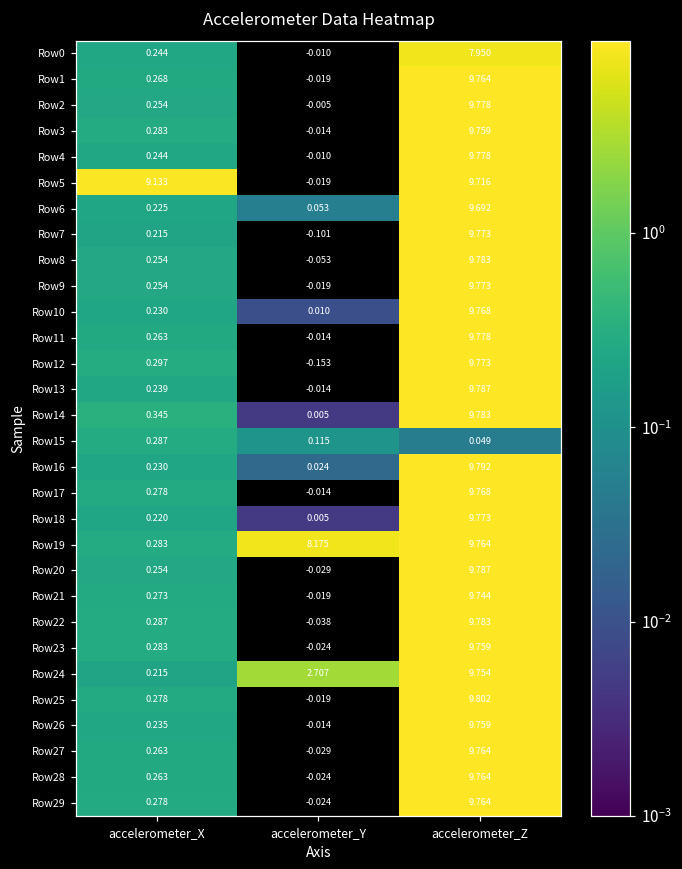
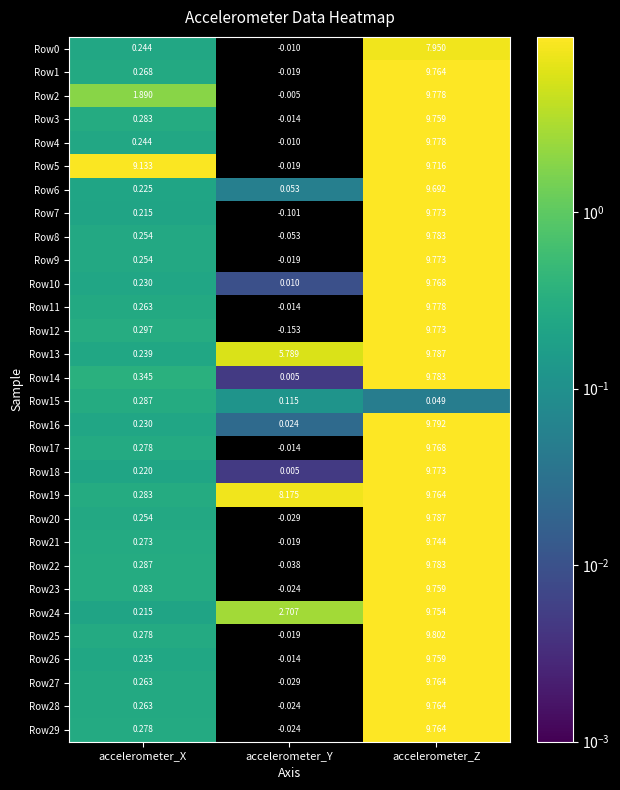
  {
    "Row0": {
      "accelerometer_X": 0.244,
      "accelerometer_Y": -0.010,
      "accelerometer_Z": 7.950
    },
    "Row1": {
      "accelerometer_X": 0.268,
      "accelerometer_Y": -0.019,
      "accelerometer_Z": 9.764
    },
    "Row2": {
-     "accelerometer_X": 0.254,
+     "accelerometer_X": 1.890,
      "accelerometer_Y": -0.005,
      "accelerometer_Z": 9.778
    },
    "Row3": {
      "accelerometer_X": 0.283,
      "accelerometer_Y": -0.014,
      "accelerometer_Z": 9.759
    },
    "Row4": {
      "accelerometer_X": 0.244,
      "accelerometer_Y": -0.010,
      "accelerometer_Z": 9.778
    },
    "Row5": {
      "accelerometer_X": 9.133,
      "accelerometer_Y": -0.019,
      "accelerometer_Z": 9.716
    },
    "Row6": {
      "accelerometer_X": 0.225,
      "accelerometer_Y": 0.053,
      "accelerometer_Z": 9.692
    },
    "Row7": {
      "accelerometer_X": 0.215,
      "accelerometer_Y": -0.101,
      "accelerometer_Z": 9.773
    },
    "Row8": {
      "accelerometer_X": 0.254,
      "accelerometer_Y": -0.053,
      "accelerometer_Z": 9.783
    },
    "Row9": {
      "accelerometer_X": 0.254,
      "accelerometer_Y": -0.019,
      "accelerometer_Z": 9.773
    },
    "Row10": {
      "accelerometer_X": 0.230,
      "accelerometer_Y": 0.010,
      "accelerometer_Z": 9.768
    },
    "Row11": {
      "accelerometer_X": 0.263,
      "accelerometer_Y": -0.014,
      "accelerometer_Z": 9.778
    },
    "Row12": {
      "accelerometer_X": 0.297,
      "accelerometer_Y": -0.153,
      "accelerometer_Z": 9.773
    },
    "Row13": {
      "accelerometer_X": 0.239,
-     "accelerometer_Y": -0.014,
+     "accelerometer_Y": 5.789,
      "accelerometer_Z": 9.787
    },
    "Row14": {
      "accelerometer_X": 0.345,
      "accelerometer_Y": 0.005,
      "accelerometer_Z": 9.783
    },
    "Row15": {
      "accelerometer_X": 0.287,
      "accelerometer_Y": 0.115,
      "accelerometer_Z": 0.049
    },
    "Row16": {
      "accelerometer_X": 0.230,
      "accelerometer_Y": 0.024,
      "accelerometer_Z": 9.792
    },
    "Row17": {
      "accelerometer_X": 0.278,
      "accelerometer_Y": -0.014,
      "accelerometer_Z": 9.768
    },
    "Row18": {
      "accelerometer_X": 0.220,
      "accelerometer_Y": 0.005,
      "accelerometer_Z": 9.773
    },
    "Row19": {
      "accelerometer_X": 0.283,
      "accelerometer_Y": 8.175,
      "accelerometer_Z": 9.764
    },
    "Row20": {
      "accelerometer_X": 0.254,
      "accelerometer_Y": -0.029,
      "accelerometer_Z": 9.787
    },
    "Row21": {
      "accelerometer_X": 0.273,
      "accelerometer_Y": -0.019,
      "accelerometer_Z": 9.744
    },
    "Row22": {
      "accelerometer_X": 0.287,
      "accelerometer_Y": -0.038,
      "accelerometer_Z": 9.783
    },
    "Row23": {
      "accelerometer_X": 0.283,
      "accelerometer_Y": -0.024,
      "accelerometer_Z": 9.759
    },
    "Row24": {
      "accelerometer_X": 0.215,
      "accelerometer_Y": 2.707,
      "accelerometer_Z": 9.754
    },
    "Row25": {
      "accelerometer_X": 0.278,
      "accelerometer_Y": -0.019,
      "accelerometer_Z": 9.802
    },
    "Row26": {
      "accelerometer_X": 0.235,
      "accelerometer_Y": -0.014,
      "accelerometer_Z": 9.759
    },
    "Row27": {
      "accelerometer_X": 0.263,
      "accelerometer_Y": -0.029,
      "accelerometer_Z": 9.764
    },
    "Row28": {
      "accelerometer_X": 0.263,
      "accelerometer_Y": -0.024,
      "accelerometer_Z": 9.764
    },
    "Row29": {
      "accelerometer_X": 0.278,
      "accelerometer_Y": -0.024,
      "accelerometer_Z": 9.764
    }
  }
